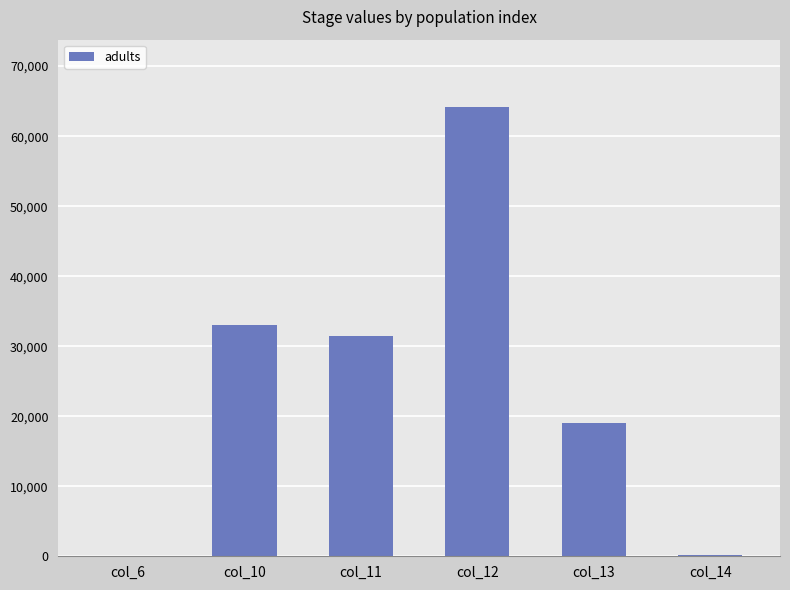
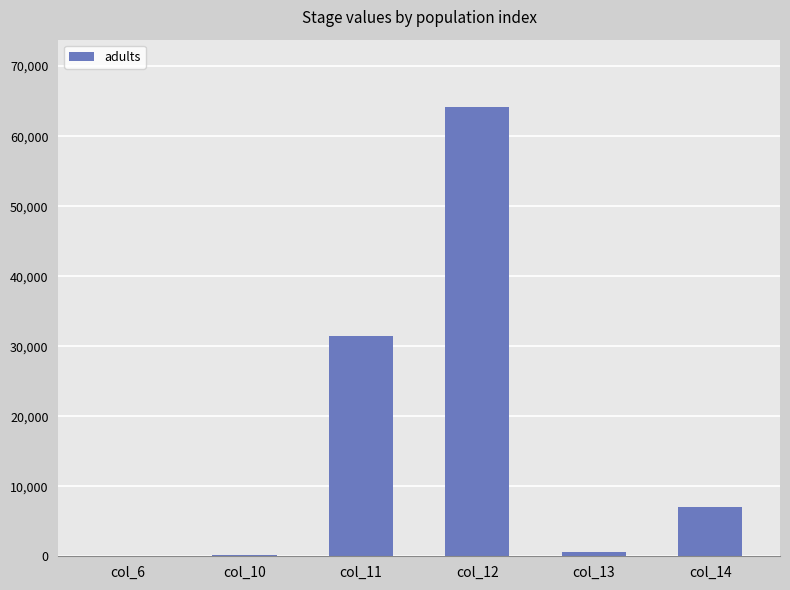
  {
    "col_6": "0",
-   "col_10": "33,000",
+   "col_10": "0",
    "col_11": "32,000",
    "col_12": "64,000",
-   "col_13": "19,000",
-   "col_14": "0"
+   "col_13": "1,000",
+   "col_14": "7,000"
  }
